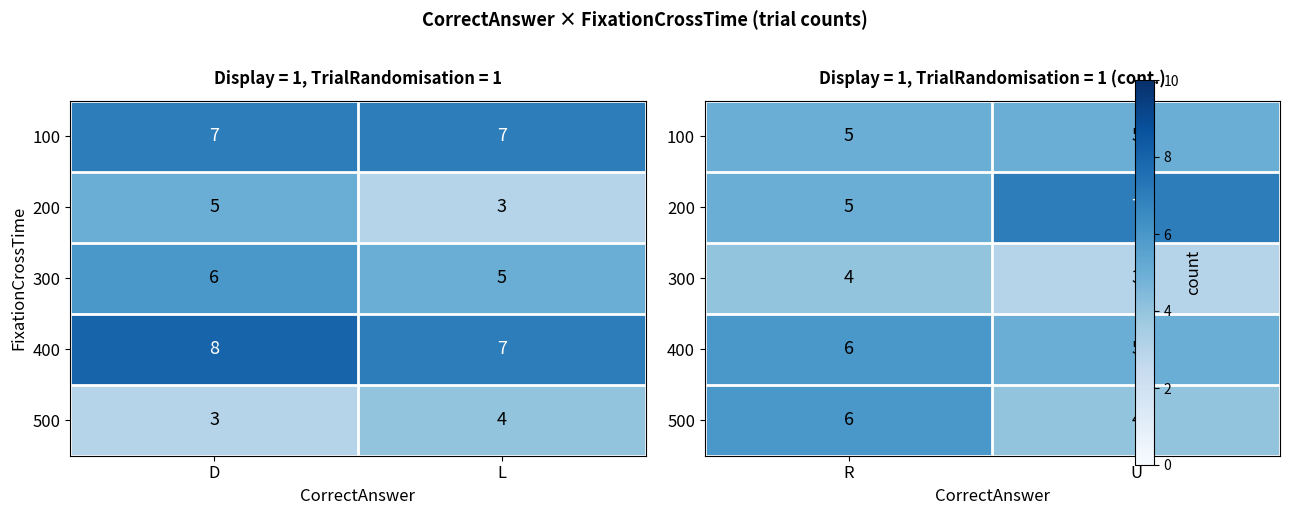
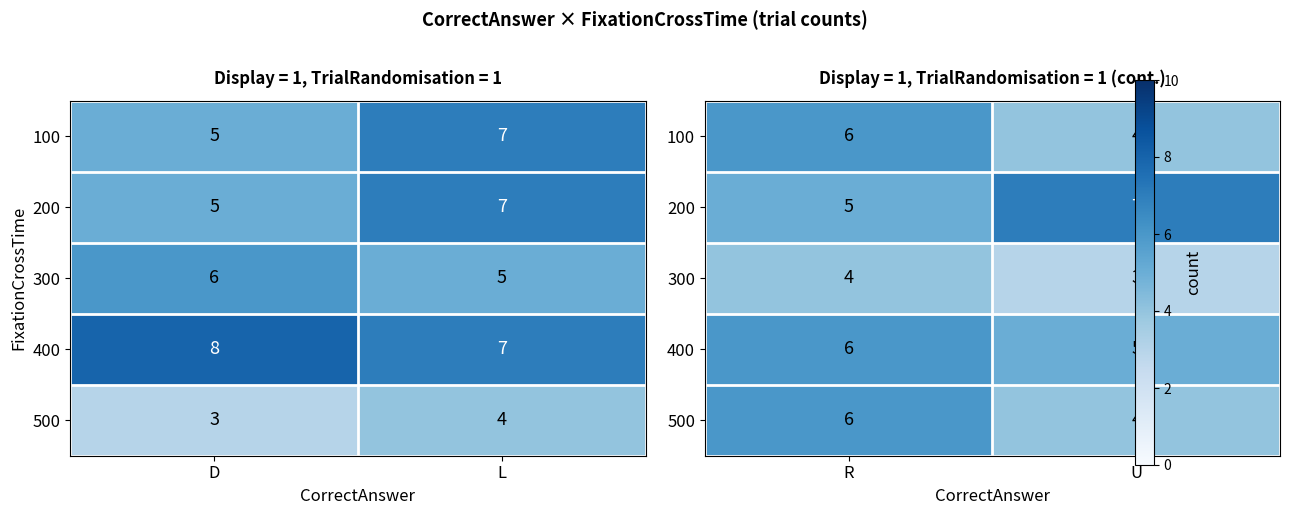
  {
    "Display = 1, TrialRandomisation = 1": {
      "100": {
-       "D": 7,
+       "D": 5,
        "L": 7
      },
      "200": {
        "D": 5,
-       "L": 3
+       "L": 7
      },
      "300": {
        "D": 6,
        "L": 5
      },
      "400": {
        "D": 8,
        "L": 7
      },
      "500": {
        "D": 3,
        "L": 4
      }
    },
    "Display = 1, TrialRandomisation = 1 (cont.)": {
      "100": {
-       "R": 5,
-       "U": 5
+       "R": 6,
+       "U": 4
      },
      "200": {
        "R": 5,
        "U": 7
      },
      "300": {
        "R": 4,
        "U": 3
      },
      "400": {
        "R": 6,
        "U": 5
      },
      "500": {
        "R": 6,
        "U": 4
      }
    }
  }
